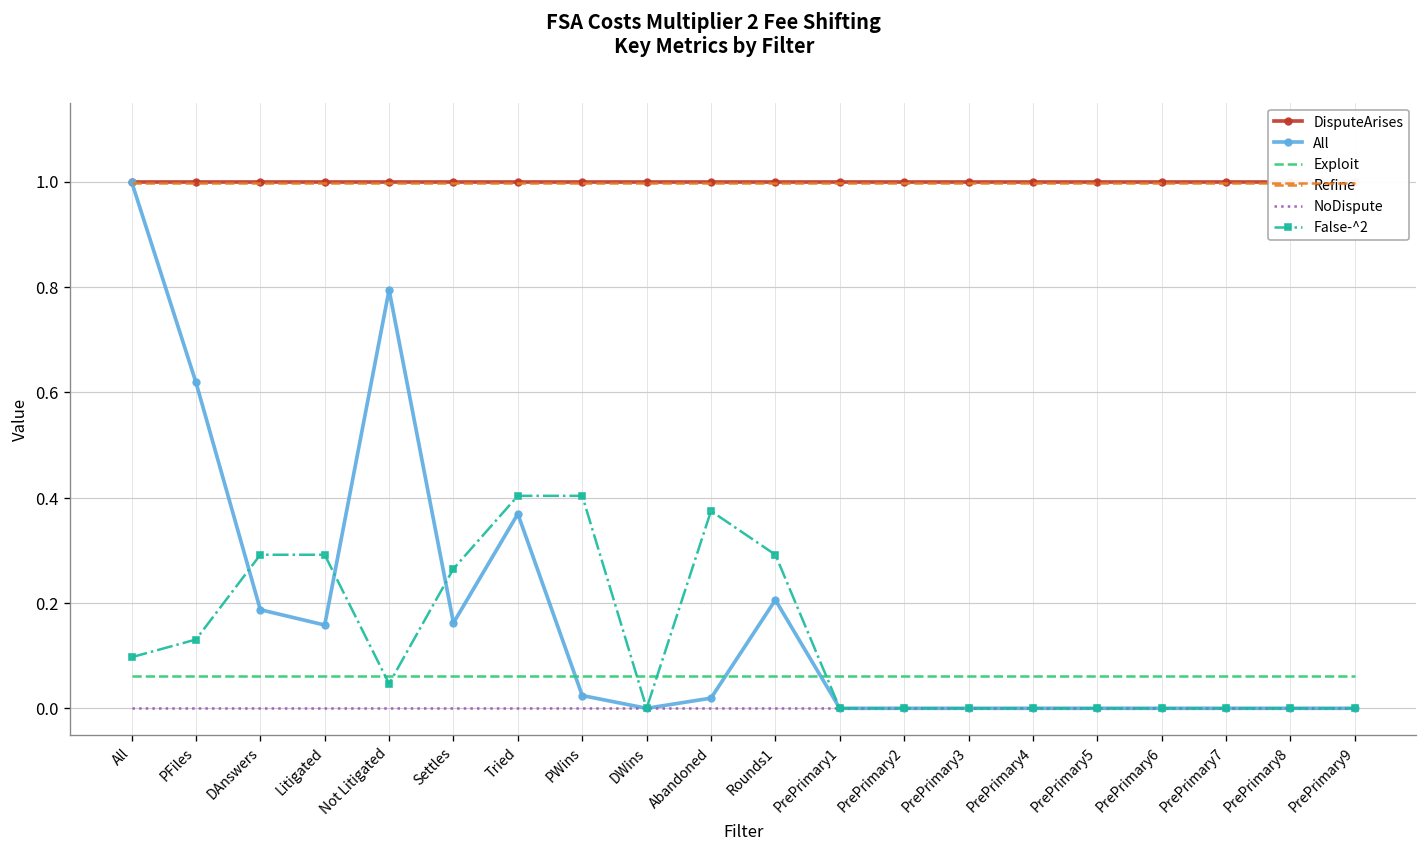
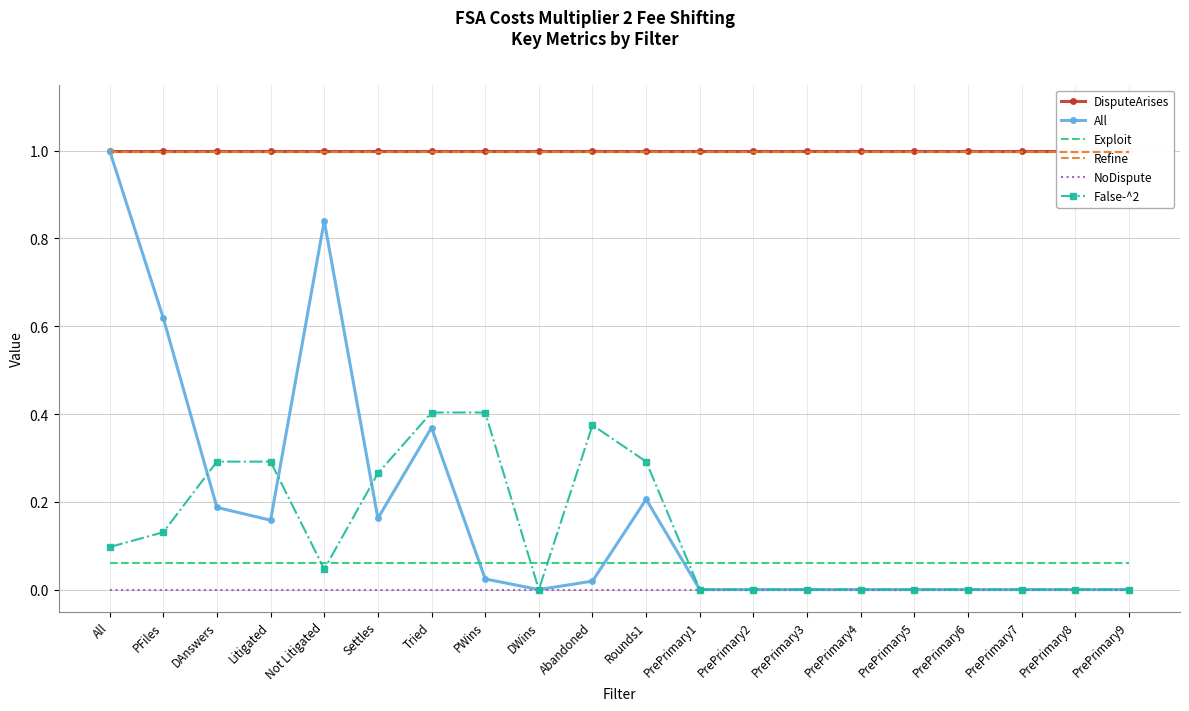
  {
    "All": {
      "PFiles": 0.62,
      "DAnswers": 0.19,
      "Litigated": 0.16,
-     "Not Litigated": 0.79,
+     "Not Litigated": 0.84,
      "Settles": 0.16,
      "Tried": 0.37,
      "PWins": 0.02,
      "Abandoned": 0.02,
      "Rounds1": 0.21
    },
    "NoDispute": {
      "All": 0.00,
      "PFiles": 0.00,
      "DAnswers": 0.00,
      "Litigated": 0.00,
      "Not Litigated": 0.00,
      "Settles": 0.00,
      "Tried": 0.00,
      "PWins": 0.00,
      "Abandoned": 0.00,
      "Rounds1": 0.00
    }
  }
